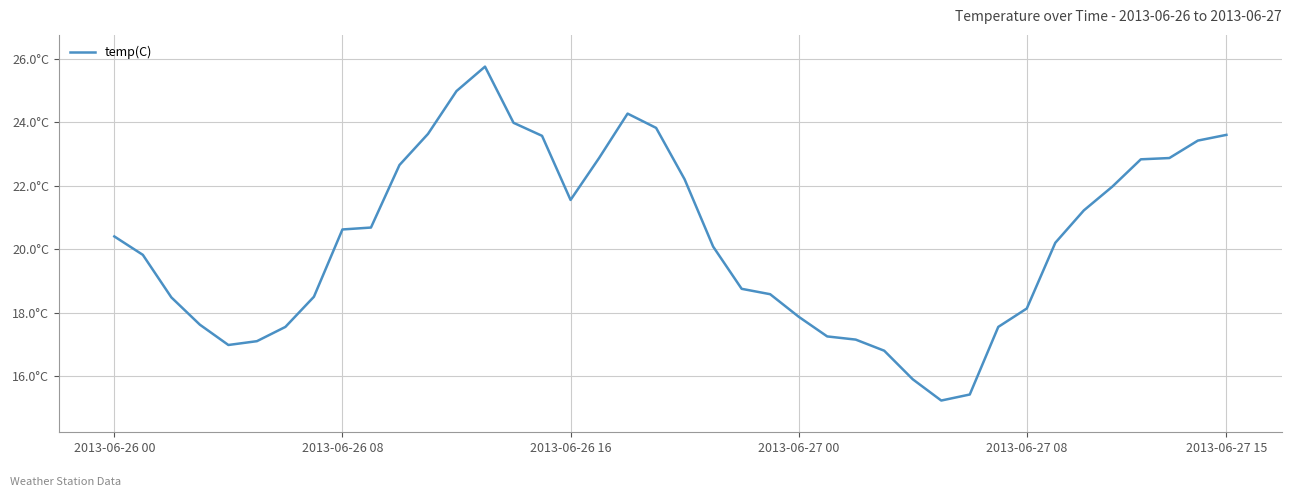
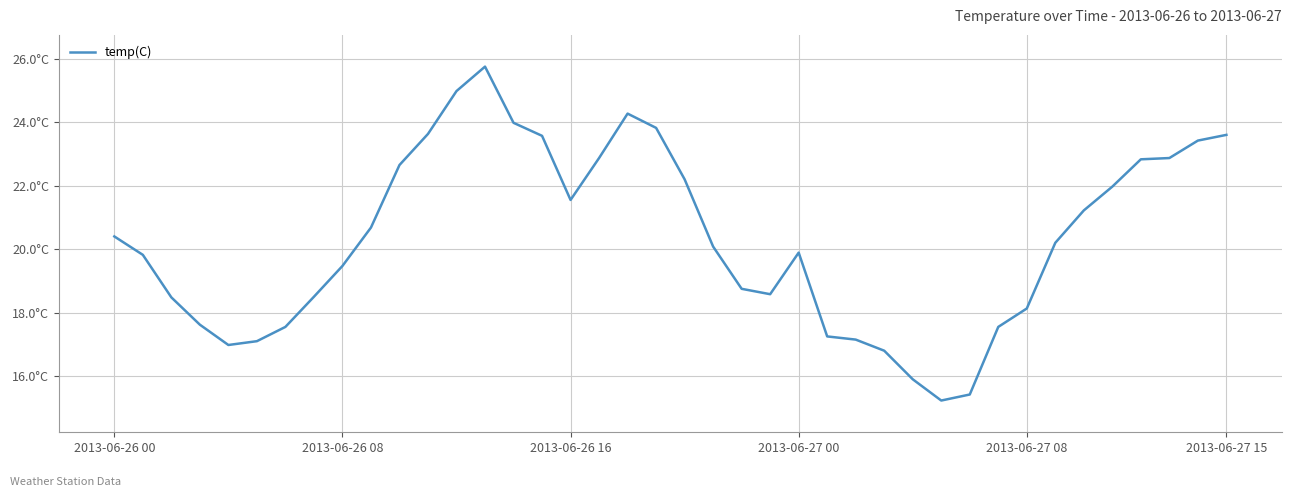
  {
    "2013-06-26 00": "20.4°C",
-   "2013-06-26 08": "20.6°C",
+   "2013-06-26 08": "19.5°C",
    "2013-06-26 16": "21.6°C",
-   "2013-06-27 00": "17.9°C",
+   "2013-06-27 00": "19.9°C",
    "2013-06-27 08": "18.1°C",
    "2013-06-27 15": "23.6°C"
  }
